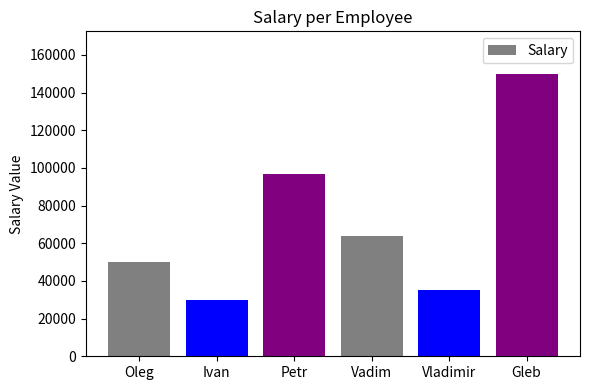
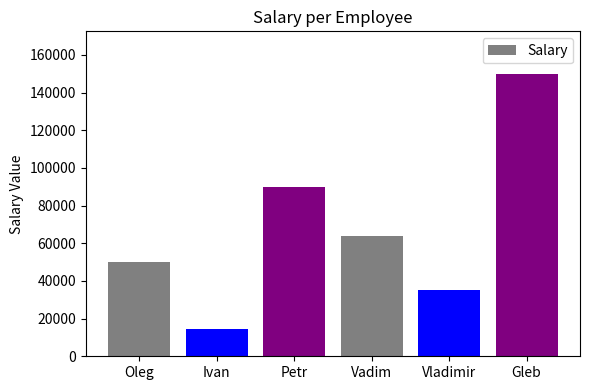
  {
    "Oleg": 50000,
-   "Ivan": 30000,
-   "Petr": 97000,
+   "Ivan": 14000,
+   "Petr": 90000,
    "Vadim": 64000,
    "Vladimir": 35000,
    "Gleb": 150000
  }
